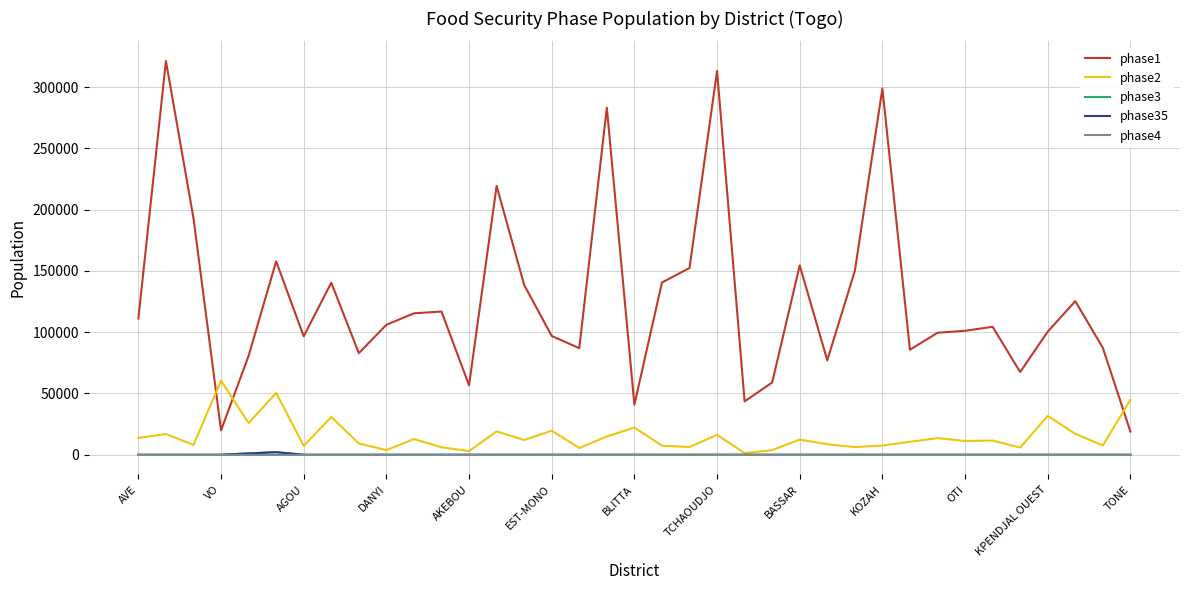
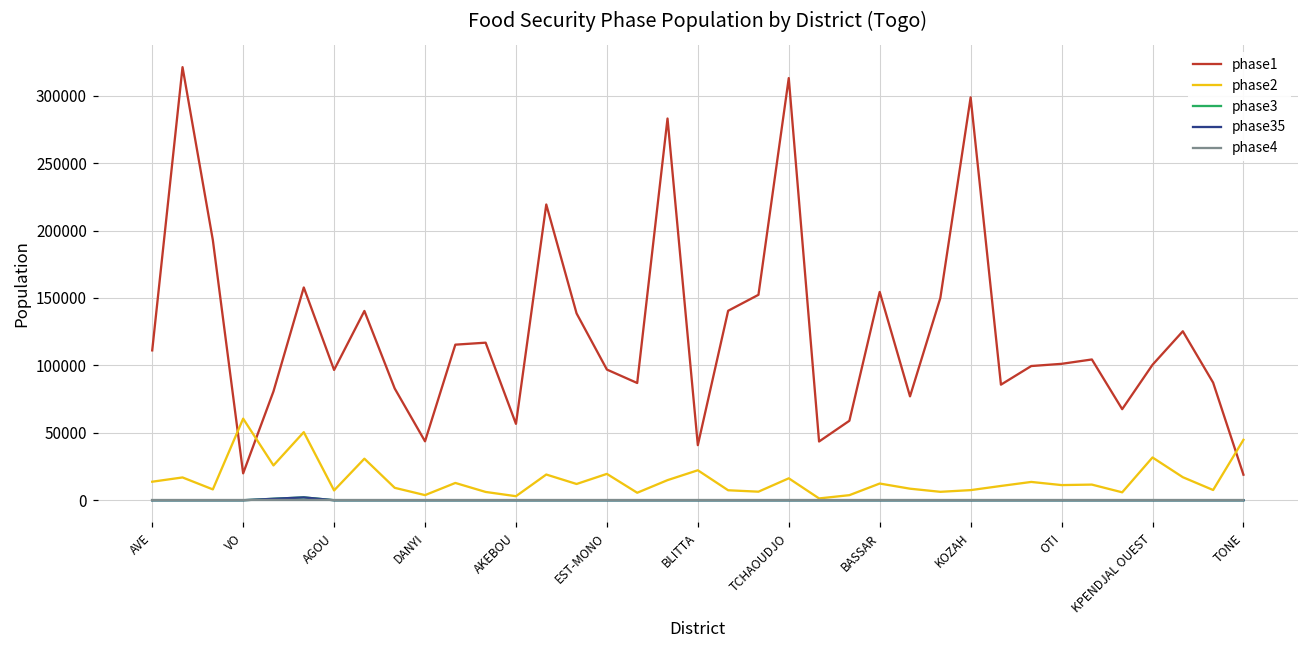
  {
    "phase1": {
      "AVE": 111000,
      "VO": 20000,
      "AGOU": 97000,
-     "DANYI": 106000,
+     "DANYI": 44000,
      "AKEBOU": 57000,
      "EST-MONO": 97000,
      "BLITTA": 41000,
      "TCHAOUDJO": 313000,
      "BASSAR": 154000,
      "KOZAH": 299000,
      "OTI": 101000,
      "KPENDJAL OUEST": 100000,
      "TONE": 19000
    },
    "phase2": {
      "AVE": 14000,
      "VO": 61000,
      "AGOU": 7000,
      "DANYI": 4000,
      "AKEBOU": 3000,
      "EST-MONO": 20000,
      "BLITTA": 22000,
      "TCHAOUDJO": 16000,
      "BASSAR": 12000,
      "KOZAH": 7000,
      "OTI": 11000,
      "KPENDJAL OUEST": 32000,
      "TONE": 45000
    }
  }
